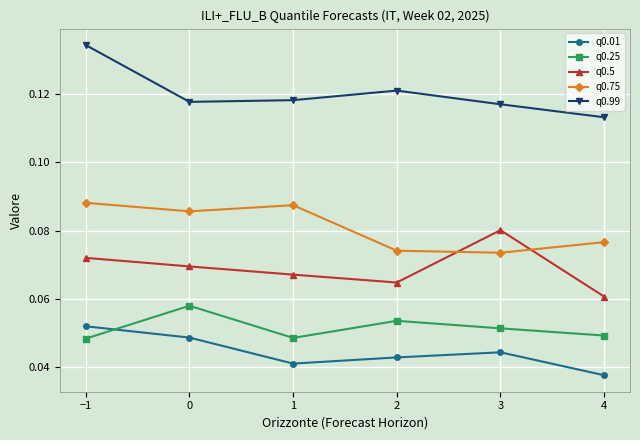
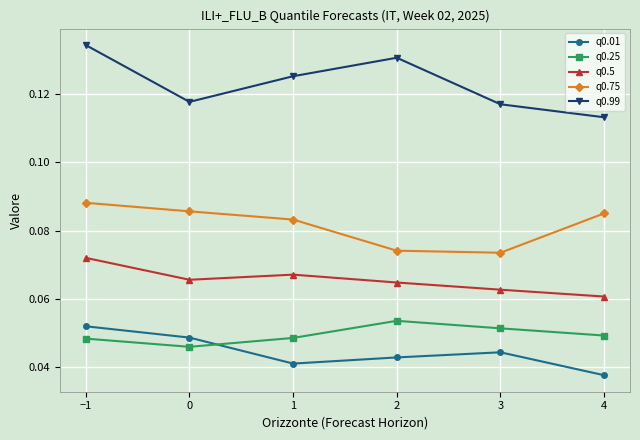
  {
    "q0.01": {
      "−1": 0.052,
      "0": 0.049,
      "1": 0.041,
      "2": 0.043,
      "3": 0.044,
      "4": 0.038
    },
    "q0.25": {
      "−1": 0.048,
-     "0": 0.058,
+     "0": 0.046,
      "1": 0.049,
      "2": 0.054,
      "3": 0.051,
      "4": 0.049
    },
    "q0.5": {
      "−1": 0.072,
-     "0": 0.070,
+     "0": 0.066,
      "1": 0.067,
      "2": 0.065,
-     "3": 0.080,
+     "3": 0.063,
      "4": 0.061
    },
    "q0.75": {
      "−1": 0.088,
      "0": 0.086,
-     "1": 0.087,
+     "1": 0.083,
      "2": 0.074,
      "3": 0.074,
-     "4": 0.077
+     "4": 0.085
    },
    "q0.99": {
      "−1": 0.134,
      "0": 0.118,
-     "1": 0.118,
-     "2": 0.121,
+     "1": 0.125,
+     "2": 0.131,
      "3": 0.117,
      "4": 0.113
    }
  }
